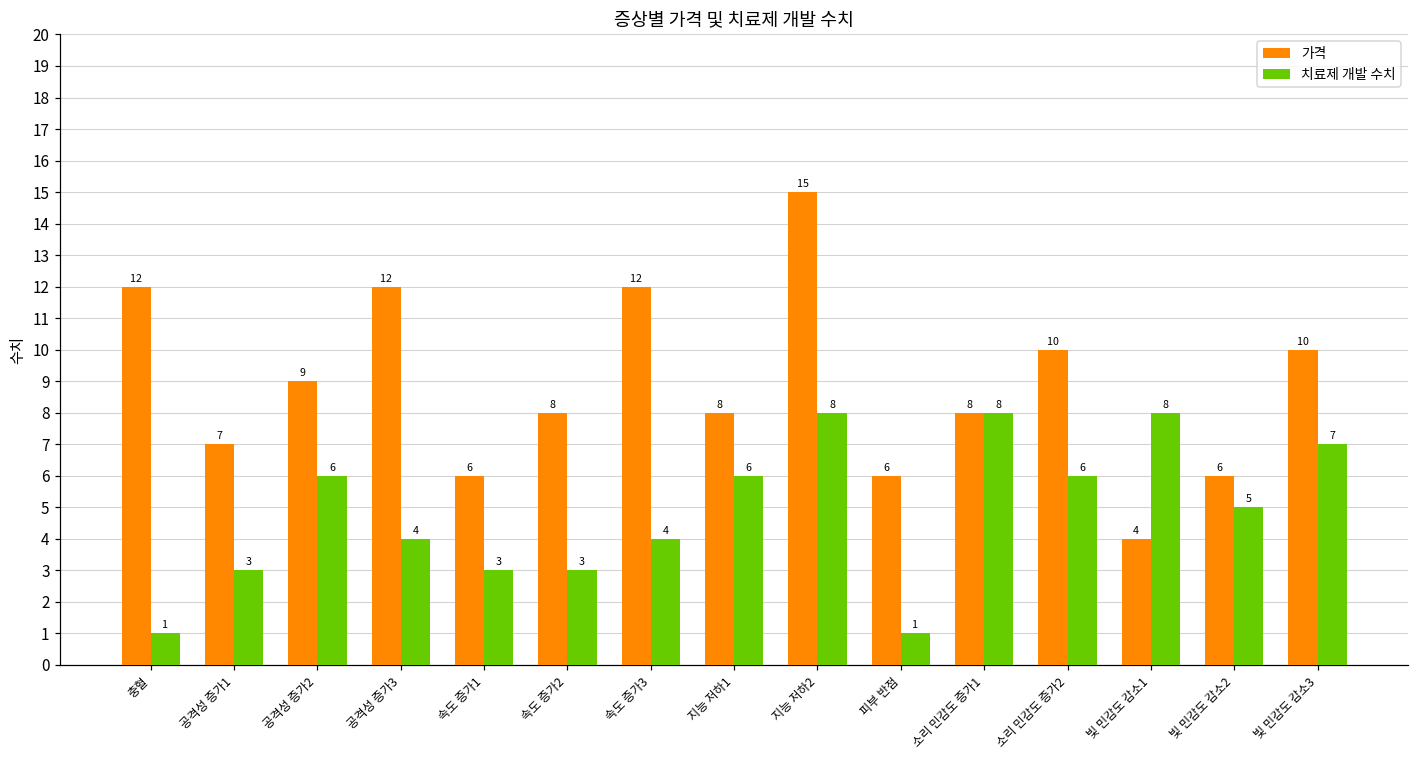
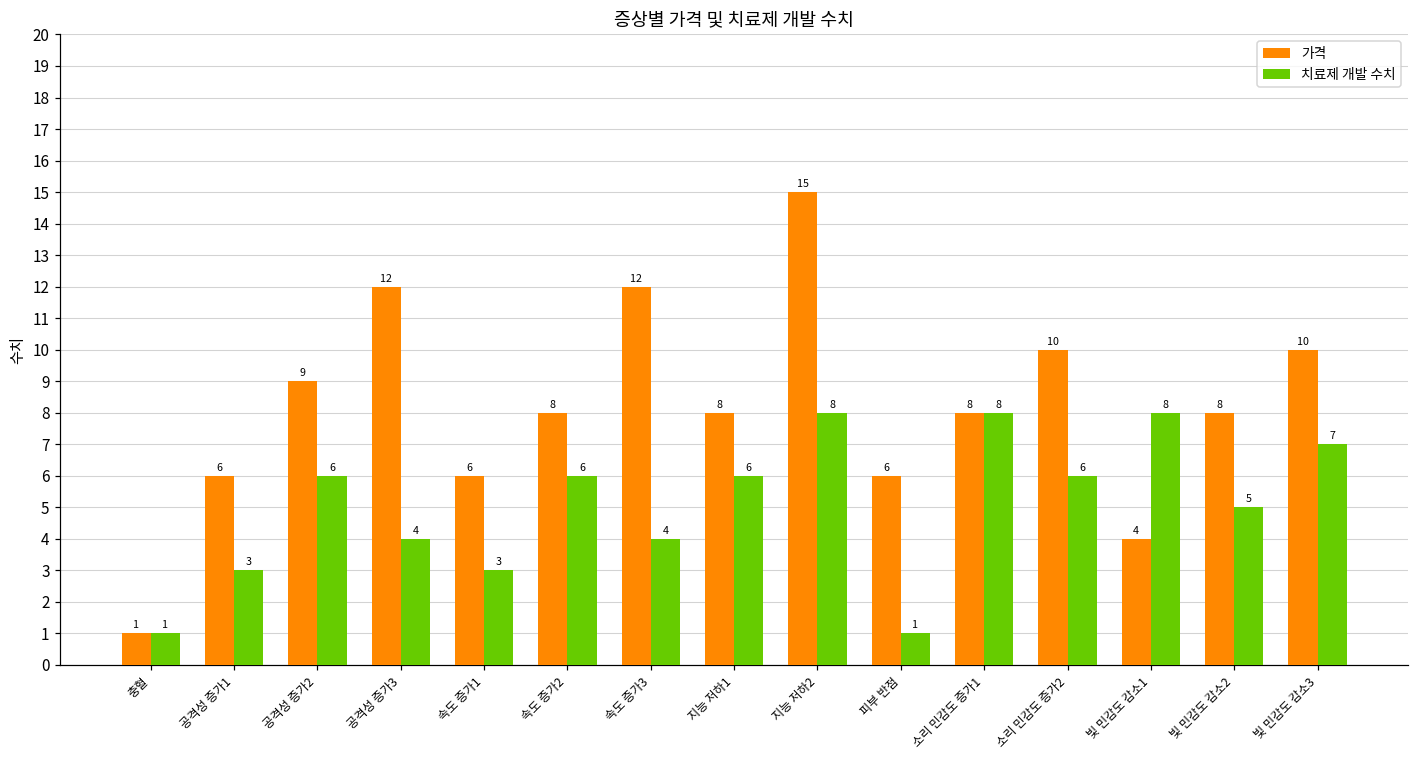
  {
    "가격": {
-     "충혈": 12,
-     "공격성 증가1": 7,
+     "충혈": 1,
+     "공격성 증가1": 6,
      "공격성 증가2": 9,
      "공격성 증가3": 12,
      "속도 증가1": 6,
      "속도 증가2": 8,
      "속도 증가3": 12,
      "지능 저하1": 8,
      "지능 저하2": 15,
      "피부 반점": 6,
      "소리 민감도 증가1": 8,
      "소리 민감도 증가2": 10,
      "빛 민감도 감소1": 4,
-     "빛 민감도 감소2": 6,
+     "빛 민감도 감소2": 8,
      "빛 민감도 감소3": 10
    },
    "치료제 개발 수치": {
      "충혈": 1,
      "공격성 증가1": 3,
      "공격성 증가2": 6,
      "공격성 증가3": 4,
      "속도 증가1": 3,
-     "속도 증가2": 3,
+     "속도 증가2": 6,
      "속도 증가3": 4,
      "지능 저하1": 6,
      "지능 저하2": 8,
      "피부 반점": 1,
      "소리 민감도 증가1": 8,
      "소리 민감도 증가2": 6,
      "빛 민감도 감소1": 8,
      "빛 민감도 감소2": 5,
      "빛 민감도 감소3": 7
    }
  }
